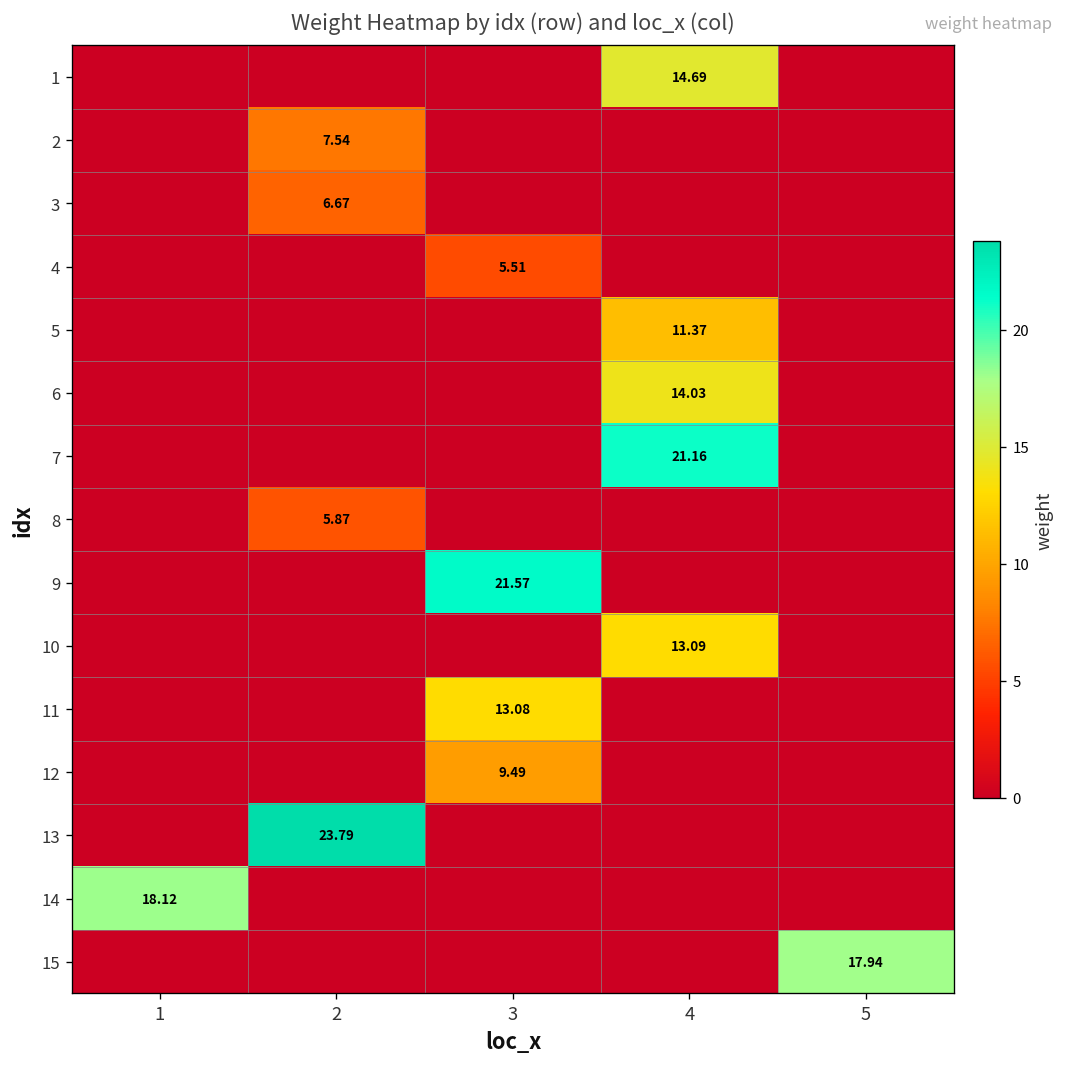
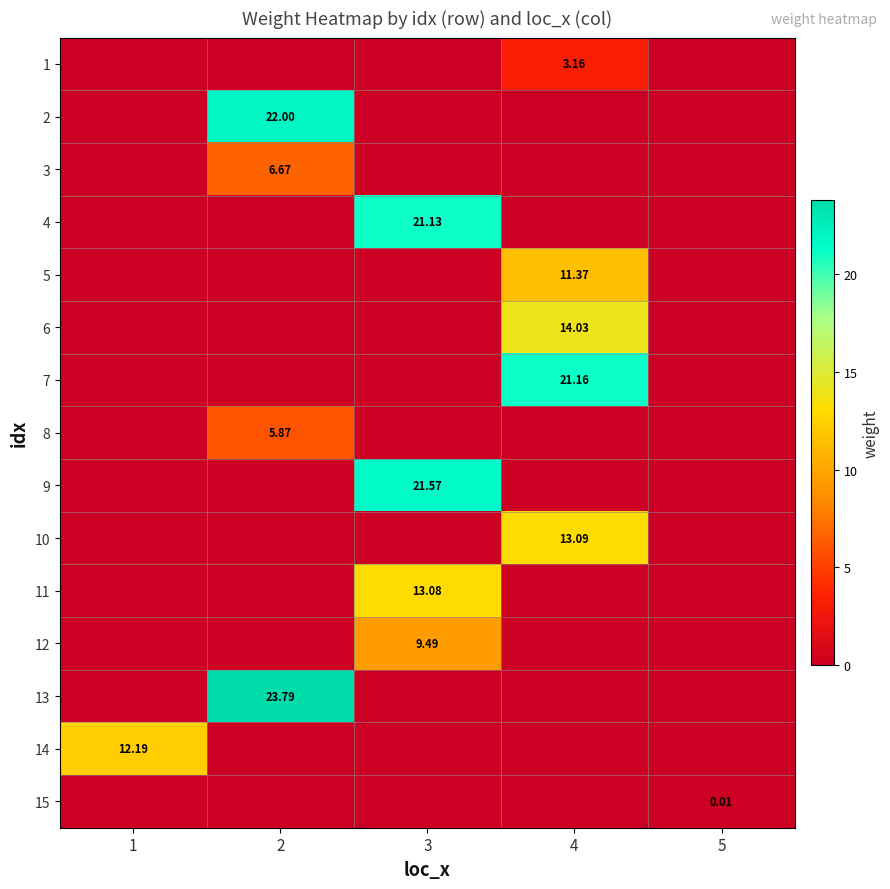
  {
    "1": {
-     "4": 14.69
+     "4": 3.16
    },
    "2": {
-     "2": 7.54
+     "2": 22.00
    },
    "3": {
      "2": 6.67
    },
    "4": {
-     "3": 5.51
+     "3": 21.13
    },
    "5": {
      "4": 11.37
    },
    "6": {
      "4": 14.03
    },
    "7": {
      "4": 21.16
    },
    "8": {
      "2": 5.87
    },
    "9": {
      "3": 21.57
    },
    "10": {
      "4": 13.09
    },
    "11": {
      "3": 13.08
    },
    "12": {
      "3": 9.49
    },
    "13": {
      "2": 23.79
    },
    "14": {
-     "1": 18.12
+     "1": 12.19
    },
    "15": {
-     "5": 17.94
+     "5": 0.01
    }
  }
